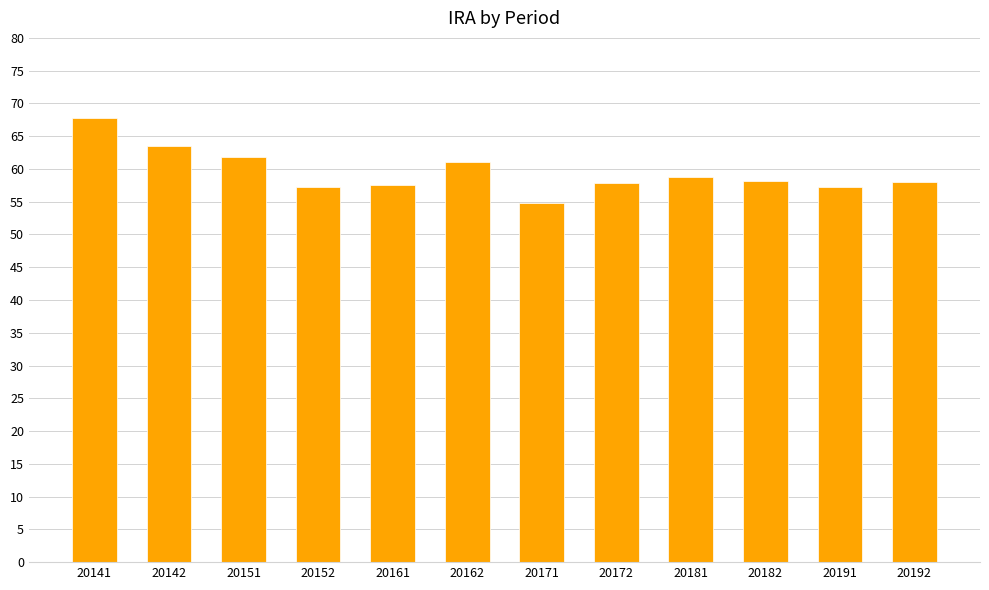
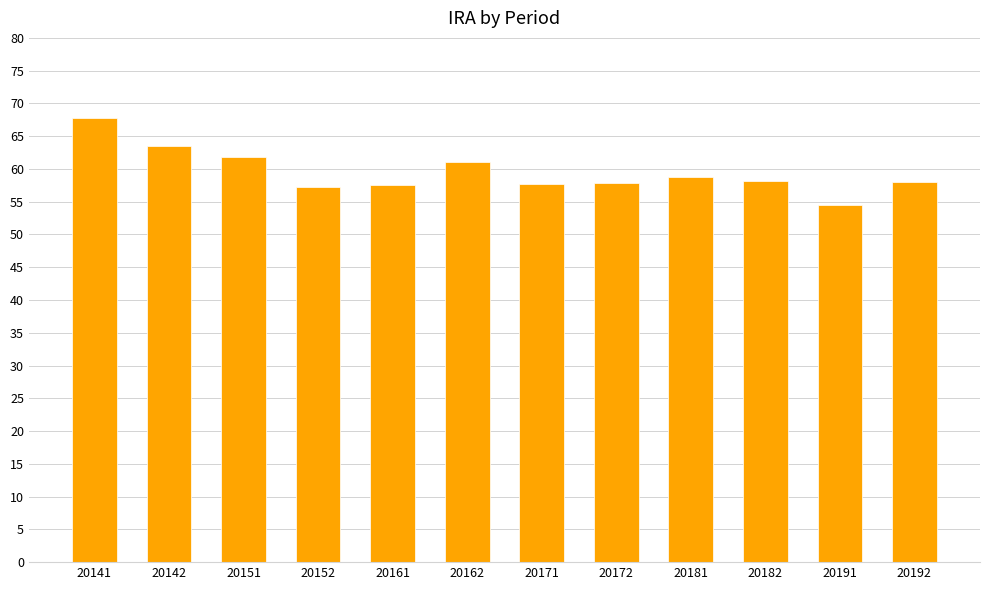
  {
    "20141": 68,
    "20142": 63,
    "20151": 62,
    "20152": 57,
    "20161": 57,
    "20162": 61,
-   "20171": 55,
+   "20171": 58,
    "20172": 58,
    "20181": 59,
    "20182": 58,
-   "20191": 57,
+   "20191": 54,
    "20192": 58
  }
